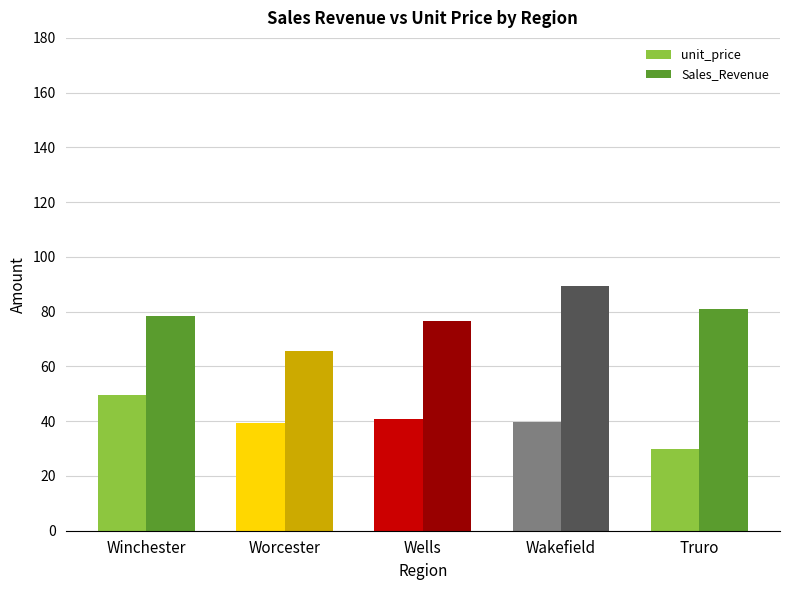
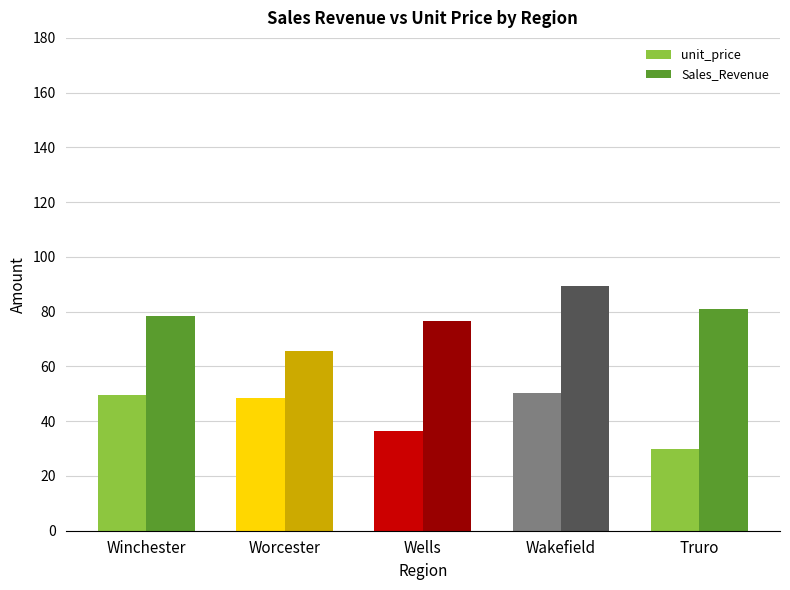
  {
    "unit_price": {
      "Winchester": 50,
-     "Worcester": 39,
-     "Wells": 41,
-     "Wakefield": 40,
+     "Worcester": 49,
+     "Wells": 36,
+     "Wakefield": 50,
      "Truro": 30
    },
    "Sales_Revenue": {
      "Winchester": 78,
      "Worcester": 66,
      "Wells": 77,
      "Wakefield": 89,
      "Truro": 81
    }
  }
